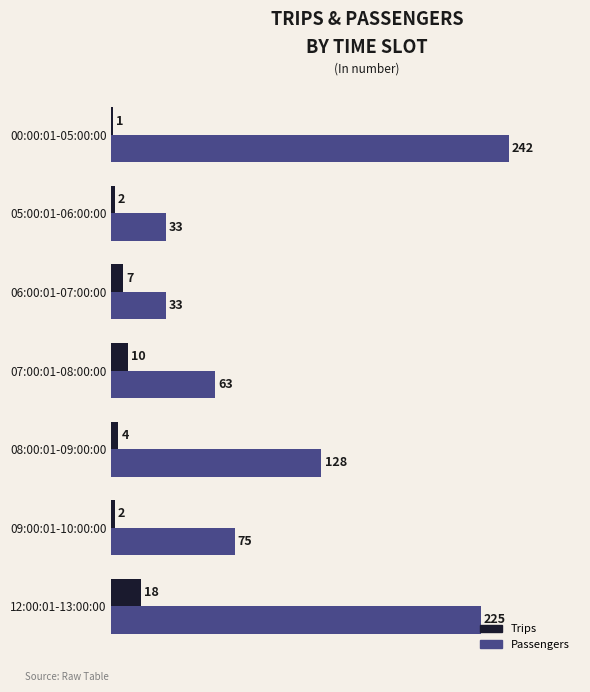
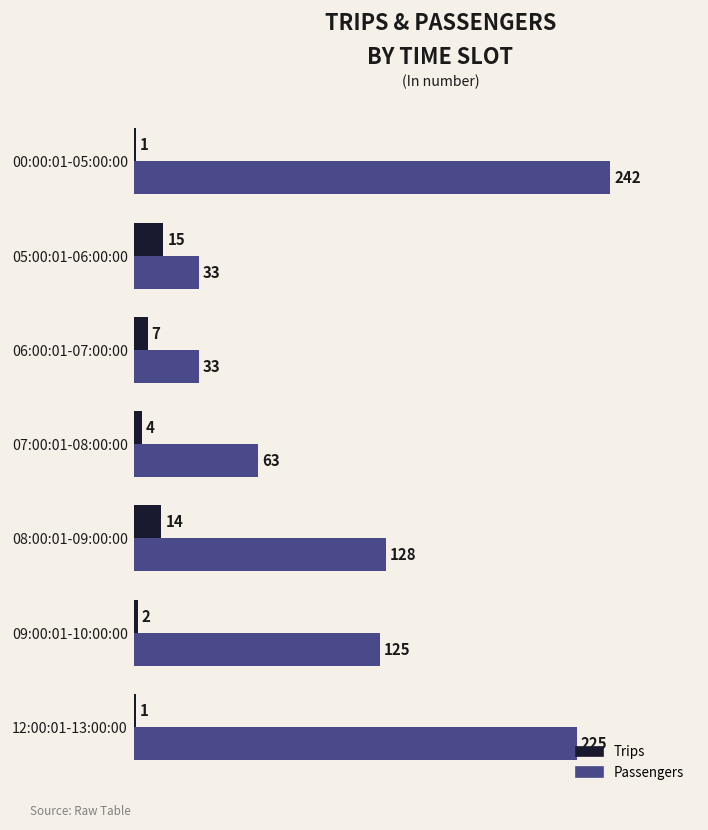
  {
    "Passengers": {
      "00:00:01-05:00:00": 242,
      "05:00:01-06:00:00": 33,
      "06:00:01-07:00:00": 33,
      "07:00:01-08:00:00": 63,
      "08:00:01-09:00:00": 128,
-     "09:00:01-10:00:00": 75,
+     "09:00:01-10:00:00": 125,
      "12:00:01-13:00:00": 225
    },
    "Trips": {
      "00:00:01-05:00:00": 1,
-     "05:00:01-06:00:00": 2,
+     "05:00:01-06:00:00": 15,
      "06:00:01-07:00:00": 7,
-     "07:00:01-08:00:00": 10,
-     "08:00:01-09:00:00": 4,
+     "07:00:01-08:00:00": 4,
+     "08:00:01-09:00:00": 14,
      "09:00:01-10:00:00": 2,
-     "12:00:01-13:00:00": 18
+     "12:00:01-13:00:00": 1
    }
  }
